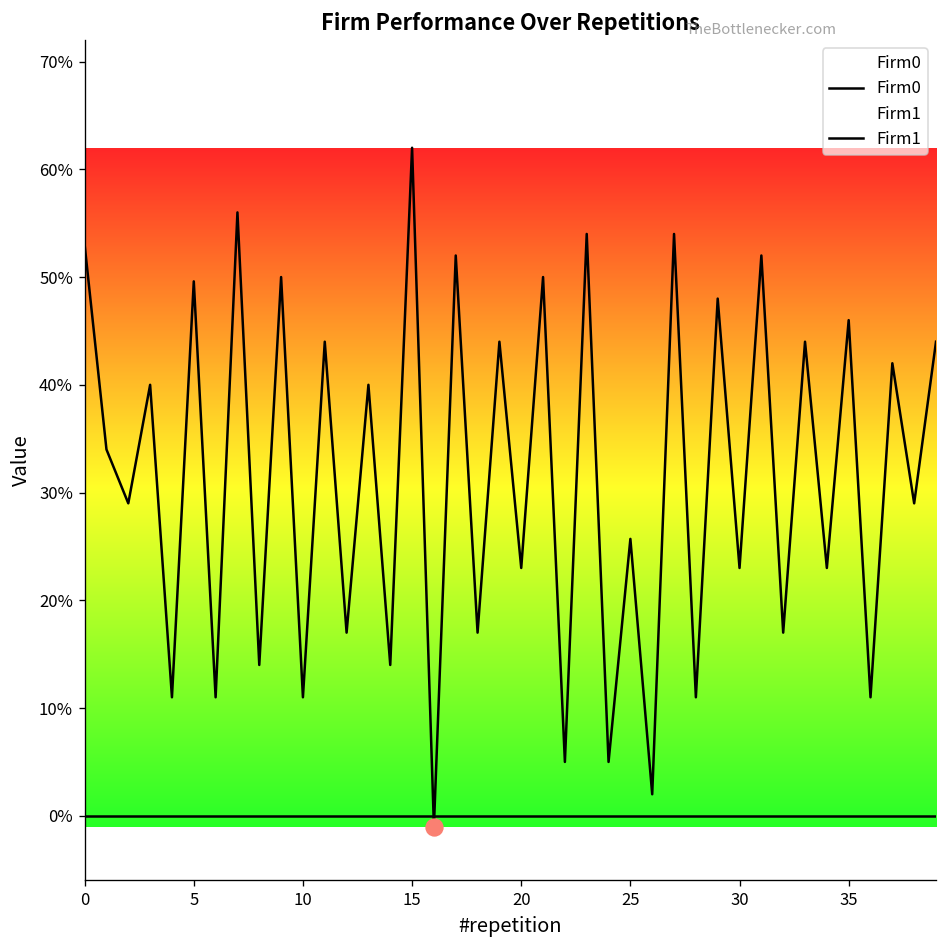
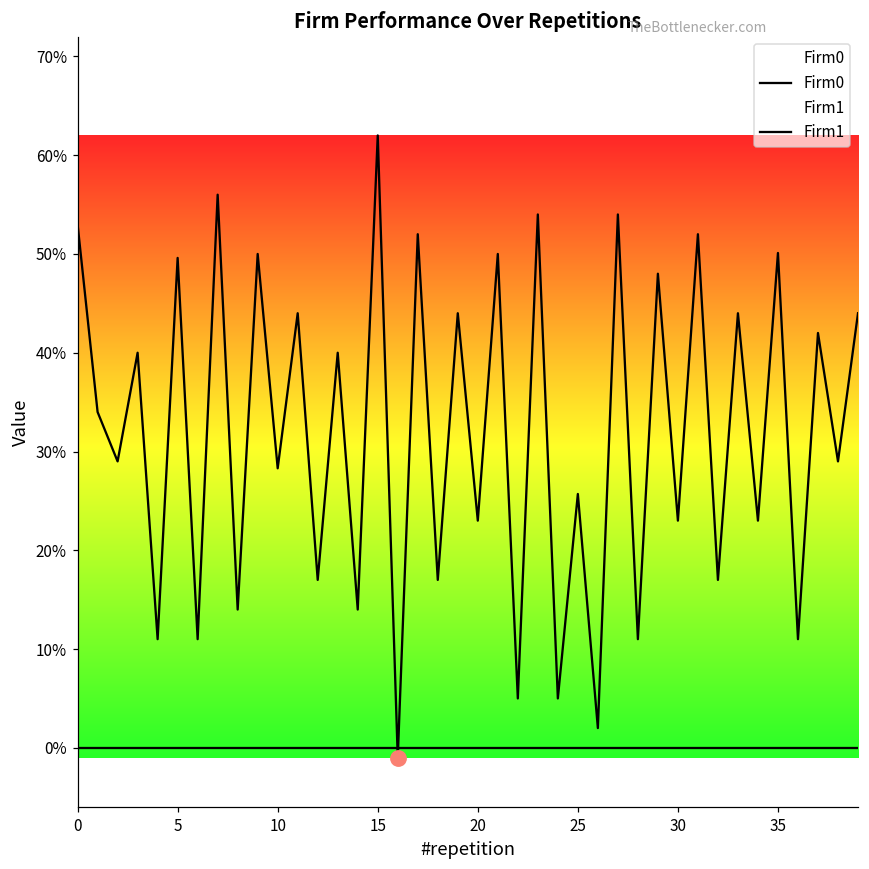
  {
    "Firm0": {
-     "10": "11%",
-     "35": "46%"
+     "10": "28%",
+     "35": "50%"
    }
  }
